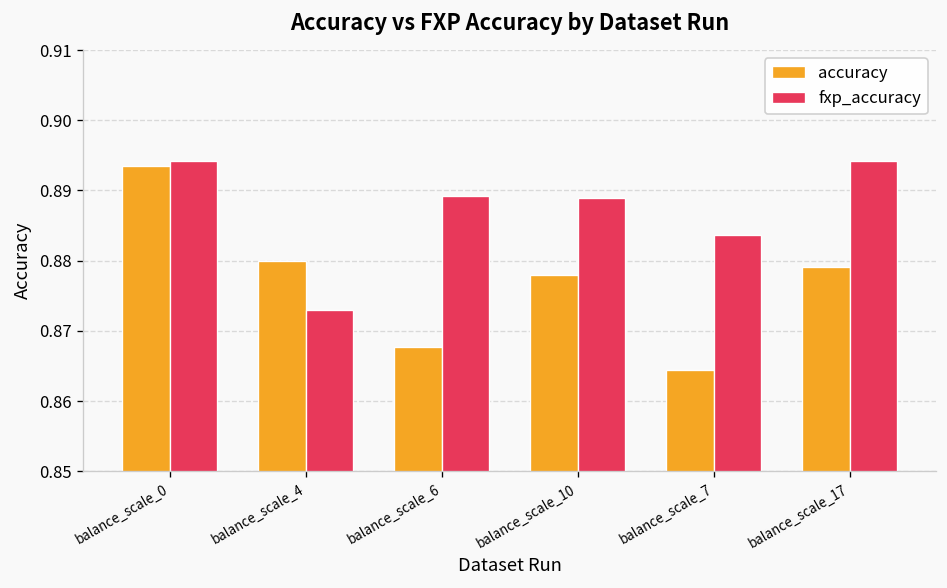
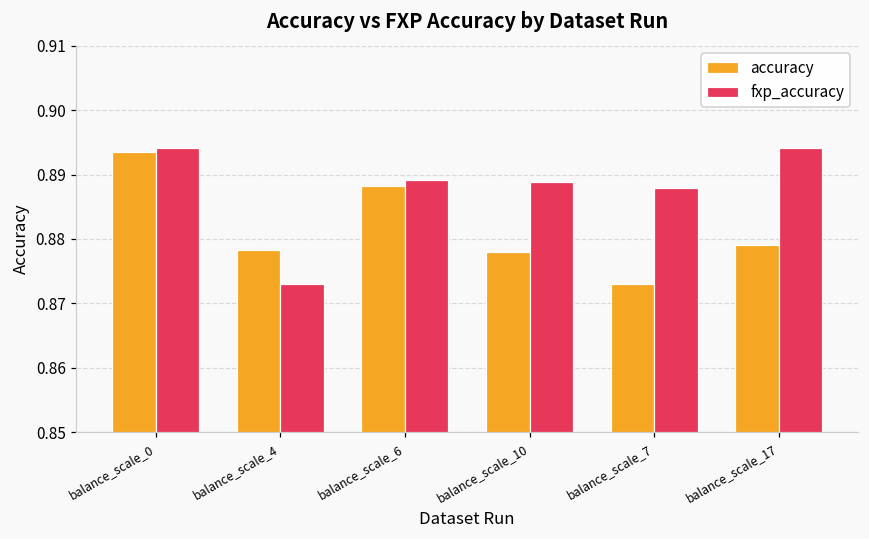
  {
    "accuracy": {
      "balance_scale_0": 0.893,
-     "balance_scale_4": 0.880,
-     "balance_scale_6": 0.868,
+     "balance_scale_4": 0.878,
+     "balance_scale_6": 0.888,
      "balance_scale_10": 0.878,
-     "balance_scale_7": 0.864,
+     "balance_scale_7": 0.873,
      "balance_scale_17": 0.879
    },
    "fxp_accuracy": {
      "balance_scale_0": 0.894,
      "balance_scale_4": 0.873,
      "balance_scale_6": 0.889,
      "balance_scale_10": 0.889,
-     "balance_scale_7": 0.884,
+     "balance_scale_7": 0.888,
      "balance_scale_17": 0.894
    }
  }
